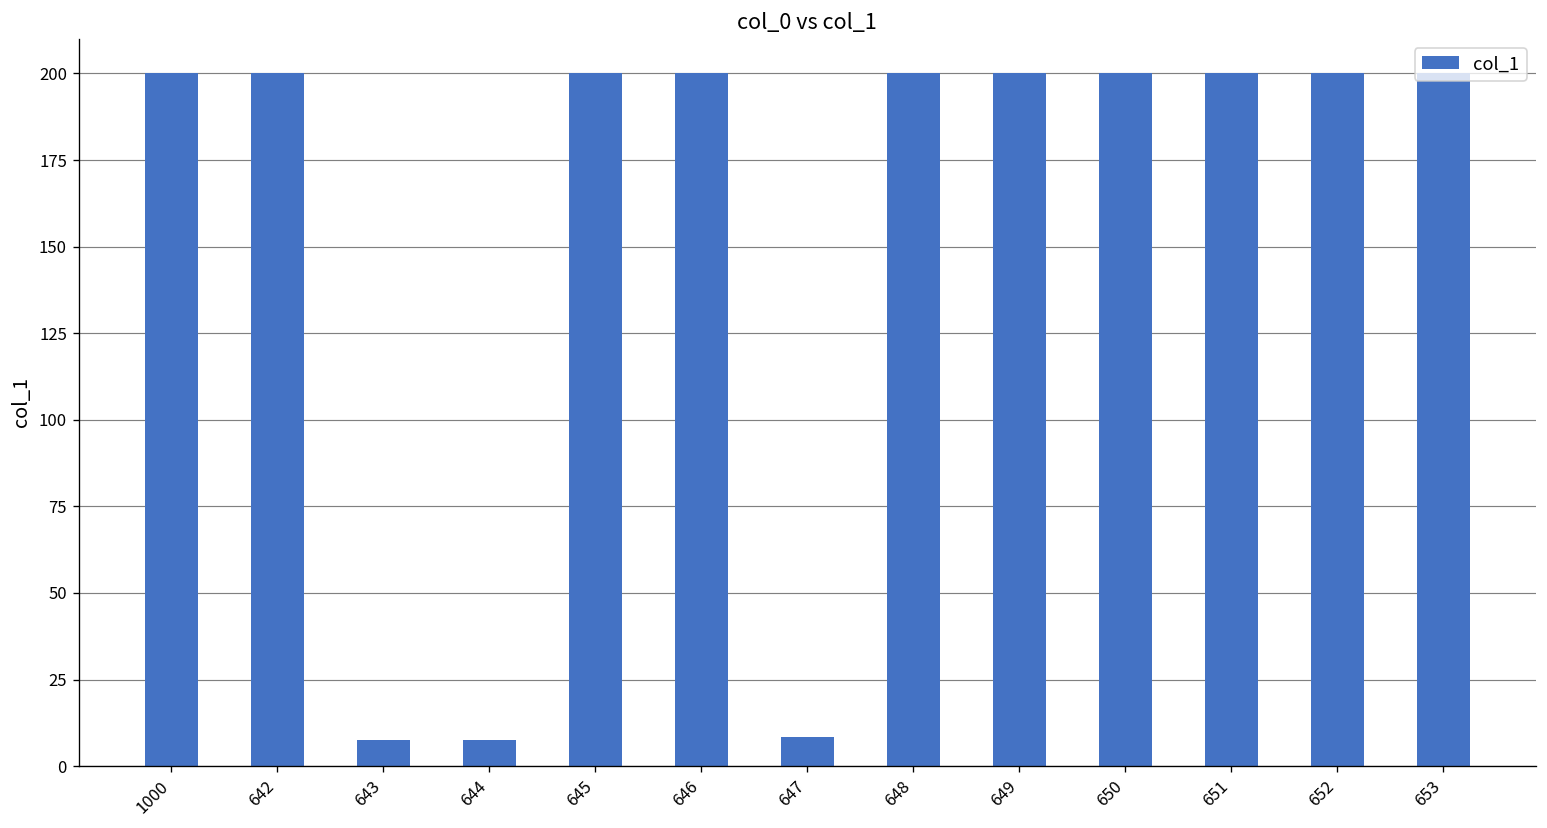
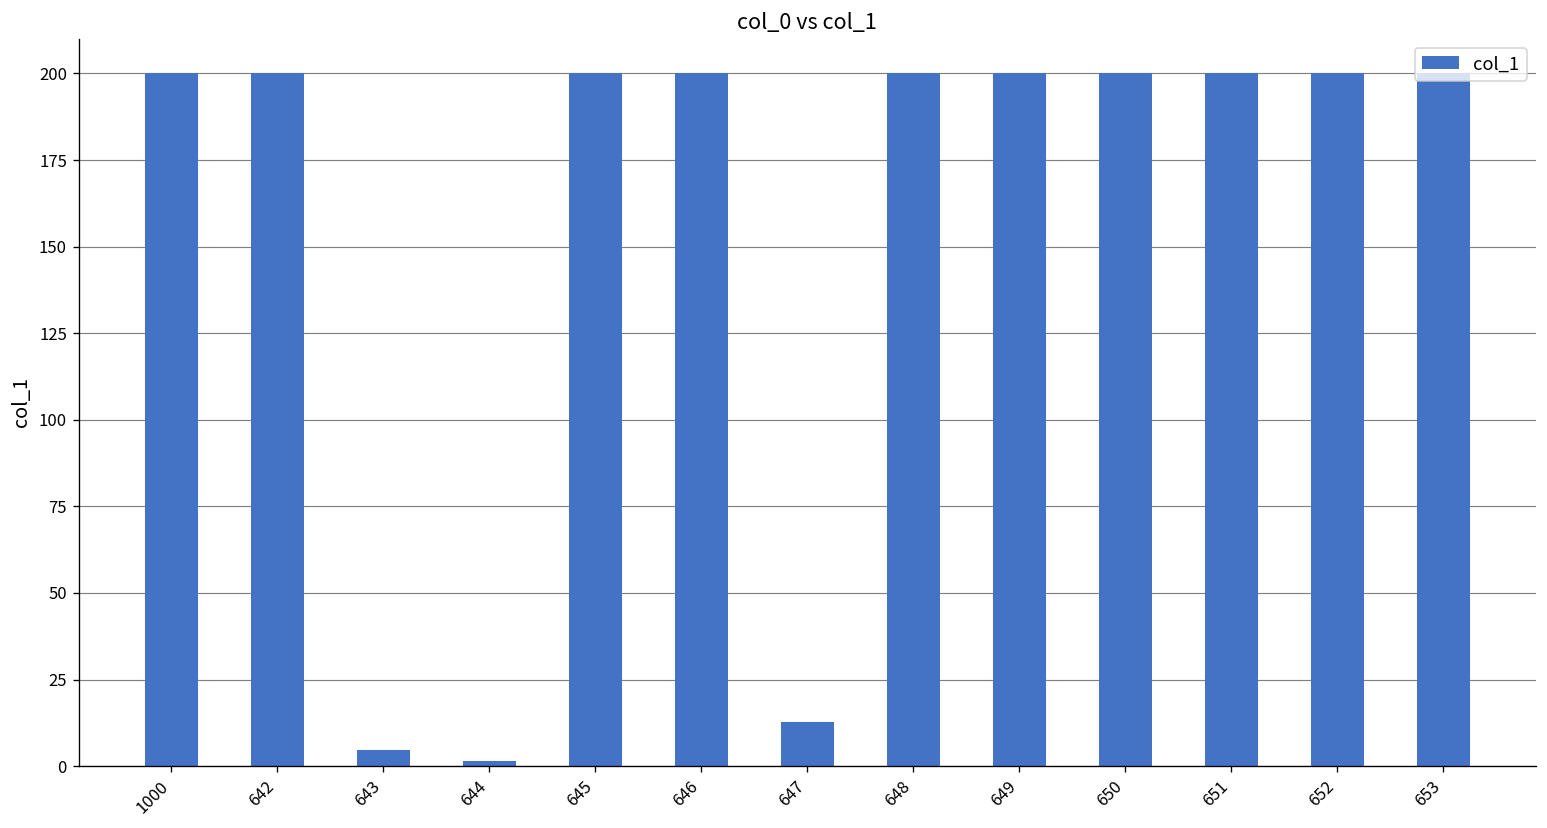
  {
    "1000": 200,
    "642": 200,
-   "643": 8,
-   "644": 8,
+   "643": 5,
+   "644": 1,
    "645": 200,
    "646": 200,
-   "647": 8,
+   "647": 13,
    "648": 200,
    "649": 200,
    "650": 200,
    "651": 200,
    "652": 200
  }
